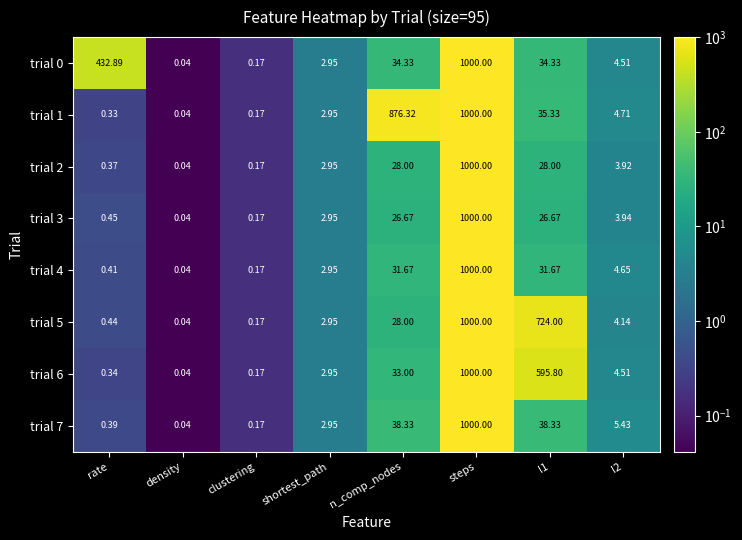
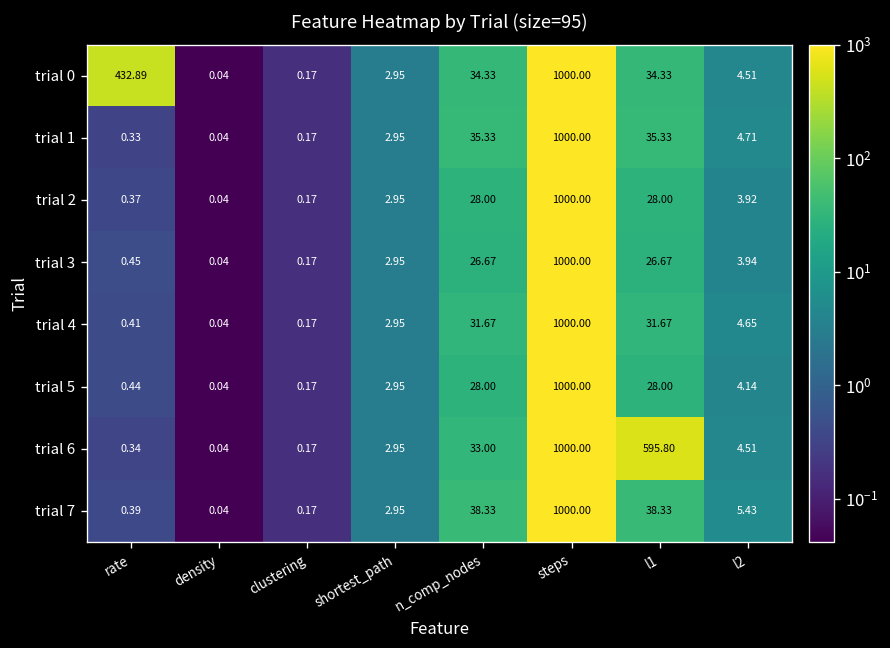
  {
    "trial 0": {
      "rate": 432.89,
      "density": 0.04,
      "clustering": 0.17,
      "shortest_path": 2.95,
      "n_comp_nodes": 34.33,
      "steps": 1000.00,
      "l1": 34.33,
      "l2": 4.51
    },
    "trial 1": {
      "rate": 0.33,
      "density": 0.04,
      "clustering": 0.17,
      "shortest_path": 2.95,
-     "n_comp_nodes": 876.32,
+     "n_comp_nodes": 35.33,
      "steps": 1000.00,
      "l1": 35.33,
      "l2": 4.71
    },
    "trial 2": {
      "rate": 0.37,
      "density": 0.04,
      "clustering": 0.17,
      "shortest_path": 2.95,
      "n_comp_nodes": 28.00,
      "steps": 1000.00,
      "l1": 28.00,
      "l2": 3.92
    },
    "trial 3": {
      "rate": 0.45,
      "density": 0.04,
      "clustering": 0.17,
      "shortest_path": 2.95,
      "n_comp_nodes": 26.67,
      "steps": 1000.00,
      "l1": 26.67,
      "l2": 3.94
    },
    "trial 4": {
      "rate": 0.41,
      "density": 0.04,
      "clustering": 0.17,
      "shortest_path": 2.95,
      "n_comp_nodes": 31.67,
      "steps": 1000.00,
      "l1": 31.67,
      "l2": 4.65
    },
    "trial 5": {
      "rate": 0.44,
      "density": 0.04,
      "clustering": 0.17,
      "shortest_path": 2.95,
      "n_comp_nodes": 28.00,
      "steps": 1000.00,
-     "l1": 724.00,
+     "l1": 28.00,
      "l2": 4.14
    },
    "trial 6": {
      "rate": 0.34,
      "density": 0.04,
      "clustering": 0.17,
      "shortest_path": 2.95,
      "n_comp_nodes": 33.00,
      "steps": 1000.00,
      "l1": 595.80,
      "l2": 4.51
    },
    "trial 7": {
      "rate": 0.39,
      "density": 0.04,
      "clustering": 0.17,
      "shortest_path": 2.95,
      "n_comp_nodes": 38.33,
      "steps": 1000.00,
      "l1": 38.33,
      "l2": 5.43
    }
  }
